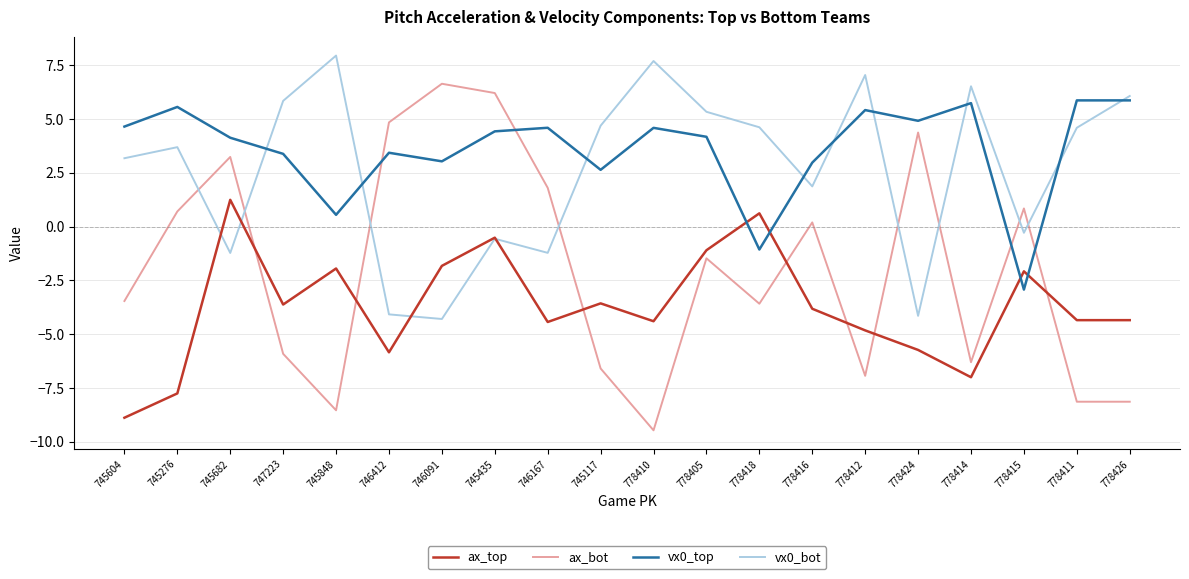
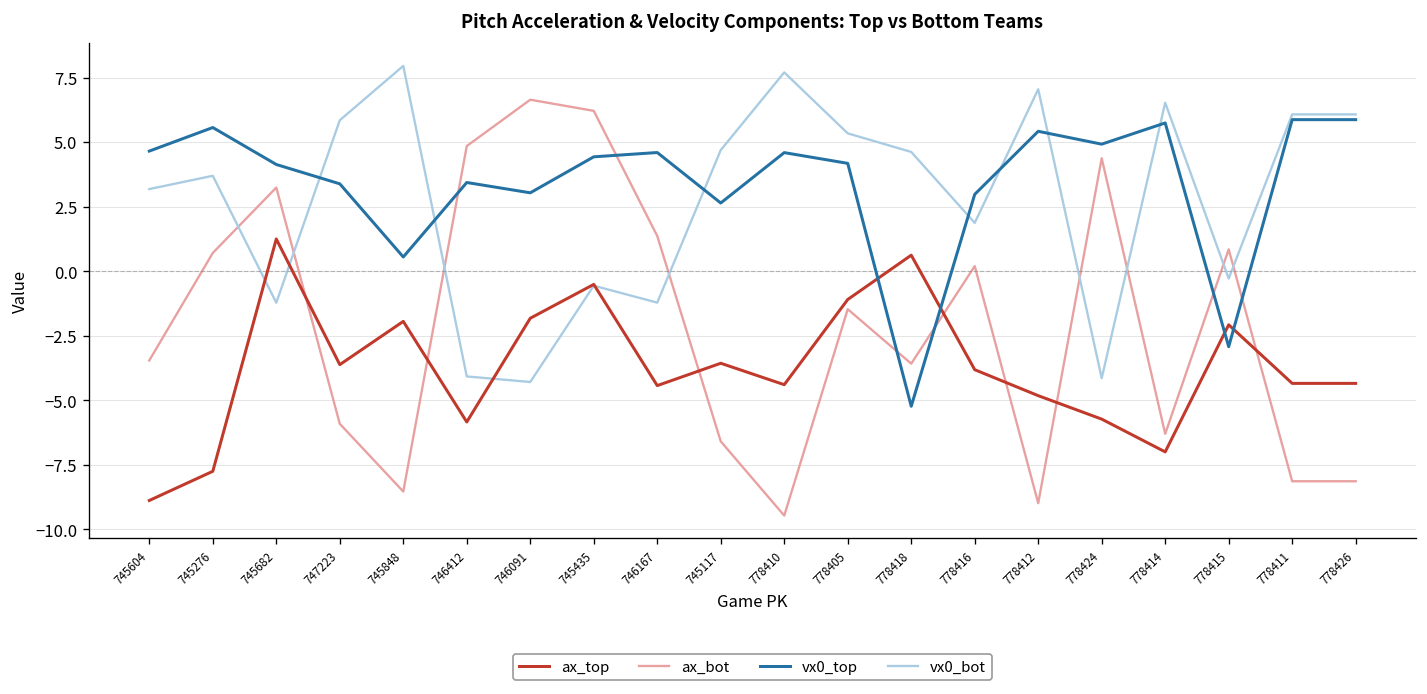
  {
    "ax_top": {
      "745604": -8.9,
      "745276": -7.8,
      "745682": 1.2,
      "747223": -3.6,
      "745848": -1.9,
      "746412": -5.8,
      "746091": -1.8,
      "746167": -4.4,
      "745117": -3.6,
      "778410": -4.4,
      "778405": -1.1,
      "778418": 0.6,
      "778416": -3.8,
      "778412": -4.8,
      "778424": -5.7,
      "778414": -7.0,
      "778415": -2.1,
      "778411": -4.3,
      "778426": -4.3
    },
    "ax_bot": {
      "745604": -3.5,
      "745276": 0.7,
      "745682": 3.2,
      "747223": -5.9,
      "745848": -8.5,
      "746412": 4.8,
      "746091": 6.6,
      "745435": 6.2,
-     "746167": 1.8,
+     "746167": 1.4,
      "745117": -6.6,
      "778410": -9.5,
      "778405": -1.5,
      "778418": -3.6,
      "778416": 0.2,
-     "778412": -6.9,
+     "778412": -9.0,
      "778424": 4.4,
      "778414": -6.3,
      "778415": 0.8,
      "778411": -8.1,
      "778426": -8.1
    },
    "vx0_top": {
      "745604": 4.7,
      "745276": 5.6,
      "745682": 4.1,
      "747223": 3.4,
      "745848": 0.6,
      "746412": 3.4,
      "746091": 3.0,
      "745435": 4.4,
      "746167": 4.6,
      "745117": 2.6,
      "778410": 4.6,
      "778405": 4.2,
-     "778418": -1.1,
+     "778418": -5.2,
      "778416": 3.0,
      "778412": 5.4,
      "778424": 4.9,
      "778414": 5.7,
      "778415": -2.9,
      "778411": 5.9,
      "778426": 5.9
    },
    "vx0_bot": {
      "745604": 3.2,
      "745276": 3.7,
      "745682": -1.2,
      "747223": 5.8,
      "745848": 8.0,
      "746412": -4.1,
      "746091": -4.3,
      "746167": -1.2,
      "745117": 4.7,
      "778410": 7.7,
      "778405": 5.3,
      "778418": 4.6,
      "778416": 1.9,
      "778412": 7.1,
      "778424": -4.1,
      "778414": 6.5,
      "778415": -0.3,
-     "778411": 4.6,
+     "778411": 6.1,
      "778426": 6.1
    }
  }
